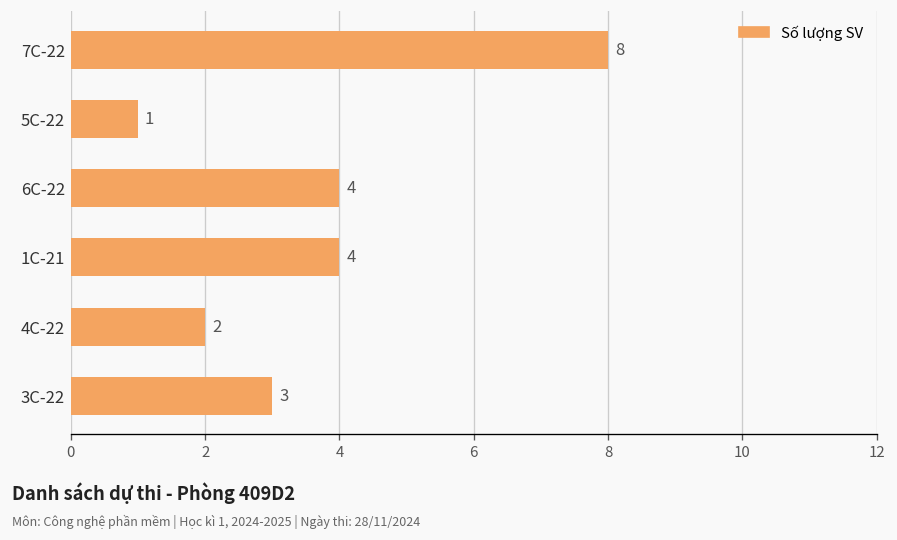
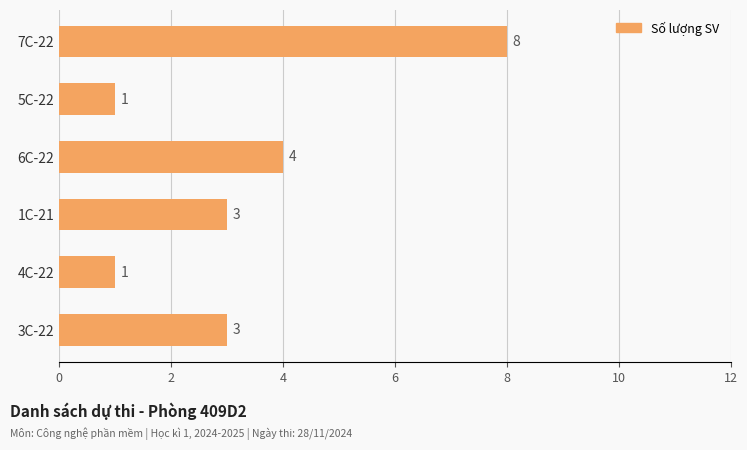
  {
    "7C-22": 8,
    "5C-22": 1,
    "6C-22": 4,
-   "1C-21": 4,
-   "4C-22": 2,
+   "1C-21": 3,
+   "4C-22": 1,
    "3C-22": 3
  }
